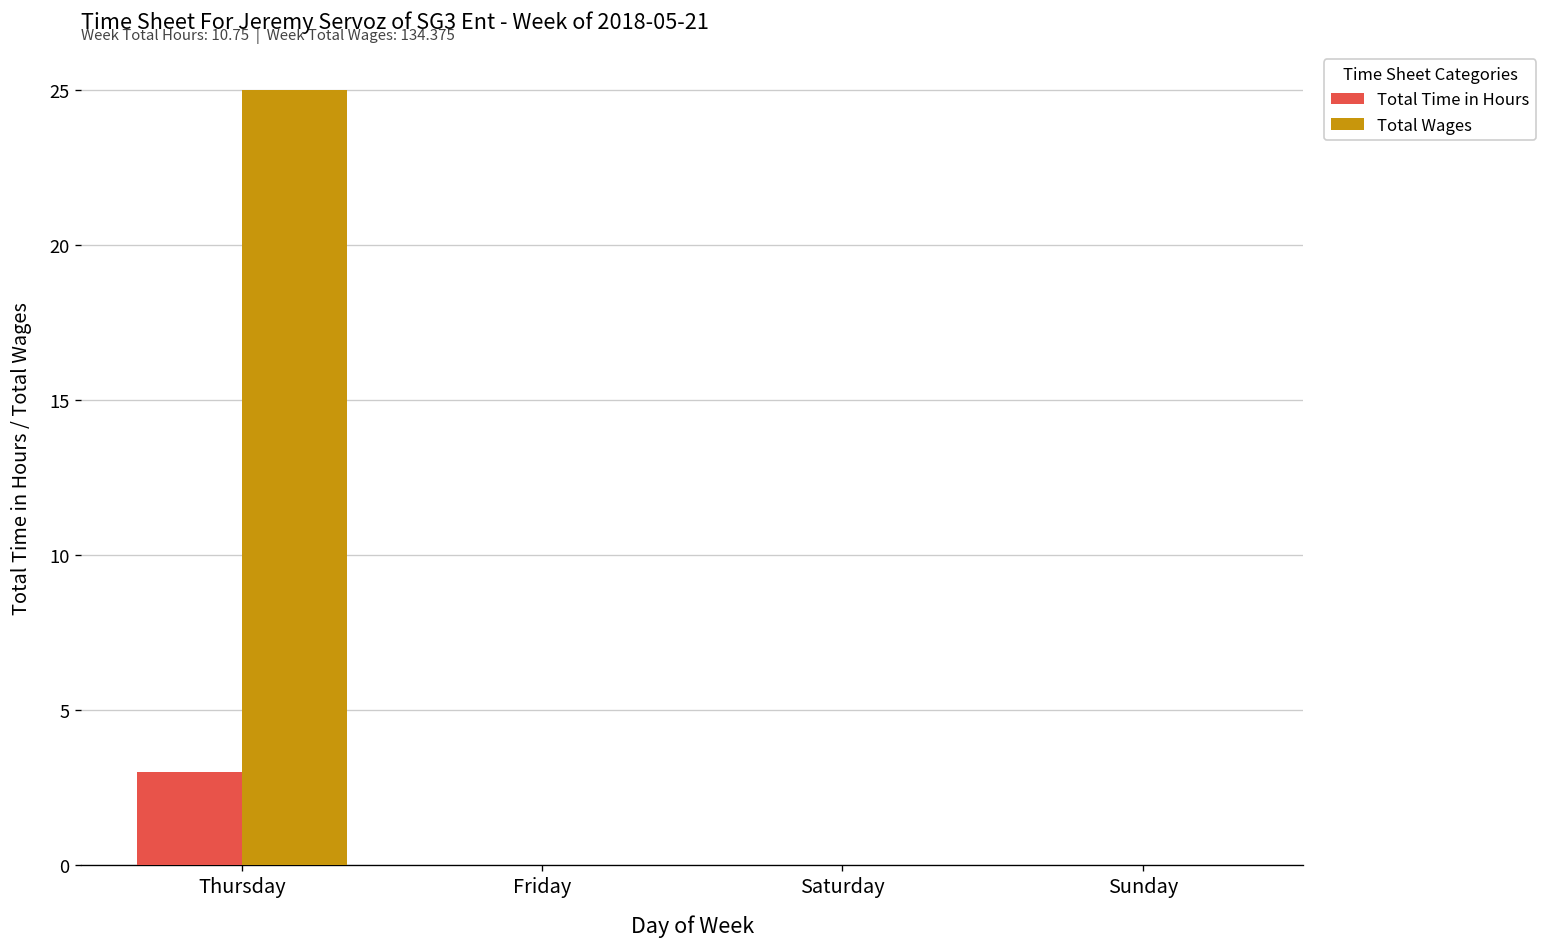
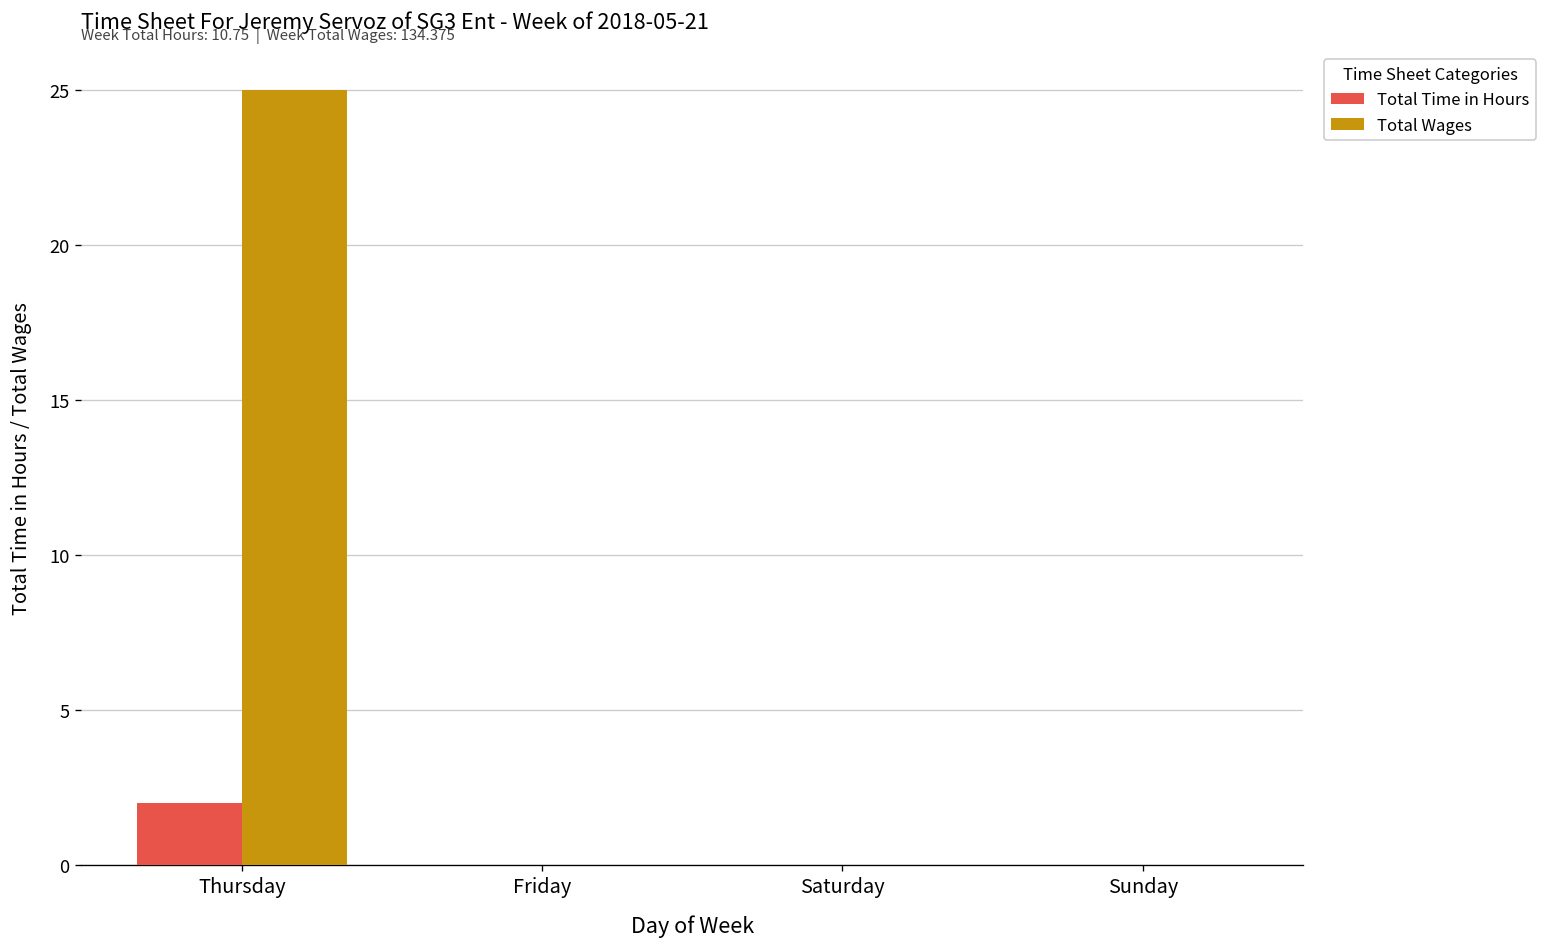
  {
    "Total Time in Hours": {
-     "Thursday": 3,
+     "Thursday": 2,
      "Friday": 0,
      "Saturday": 0,
      "Sunday": 0
    },
    "Total Wages": {
      "Thursday": 25,
      "Friday": 0,
      "Saturday": 0,
      "Sunday": 0
    }
  }
